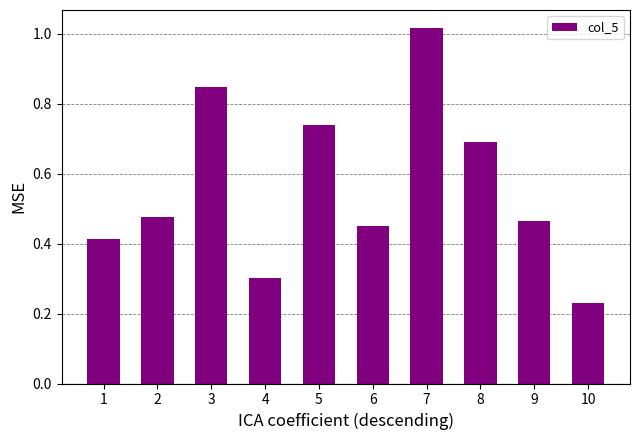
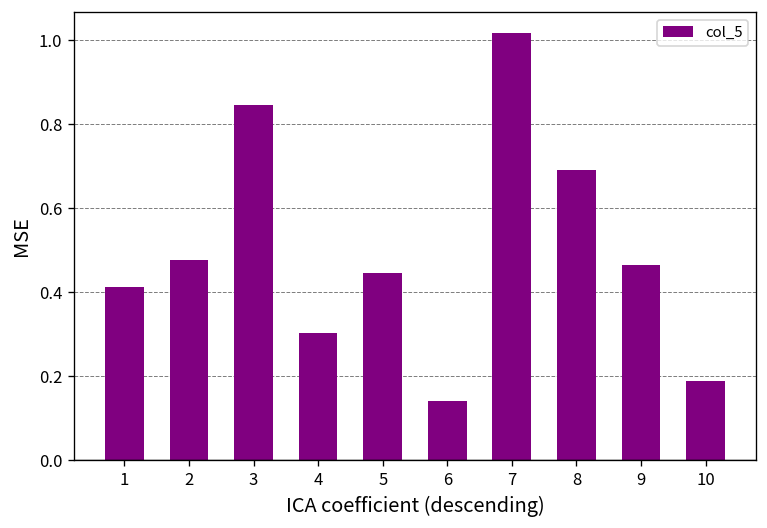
  {
    "1": 0.41,
    "2": 0.48,
    "3": 0.85,
    "4": 0.30,
-   "5": 0.74,
-   "6": 0.45,
+   "5": 0.45,
+   "6": 0.14,
    "7": 1.02,
    "8": 0.69,
    "9": 0.47,
-   "10": 0.23
+   "10": 0.19
  }
